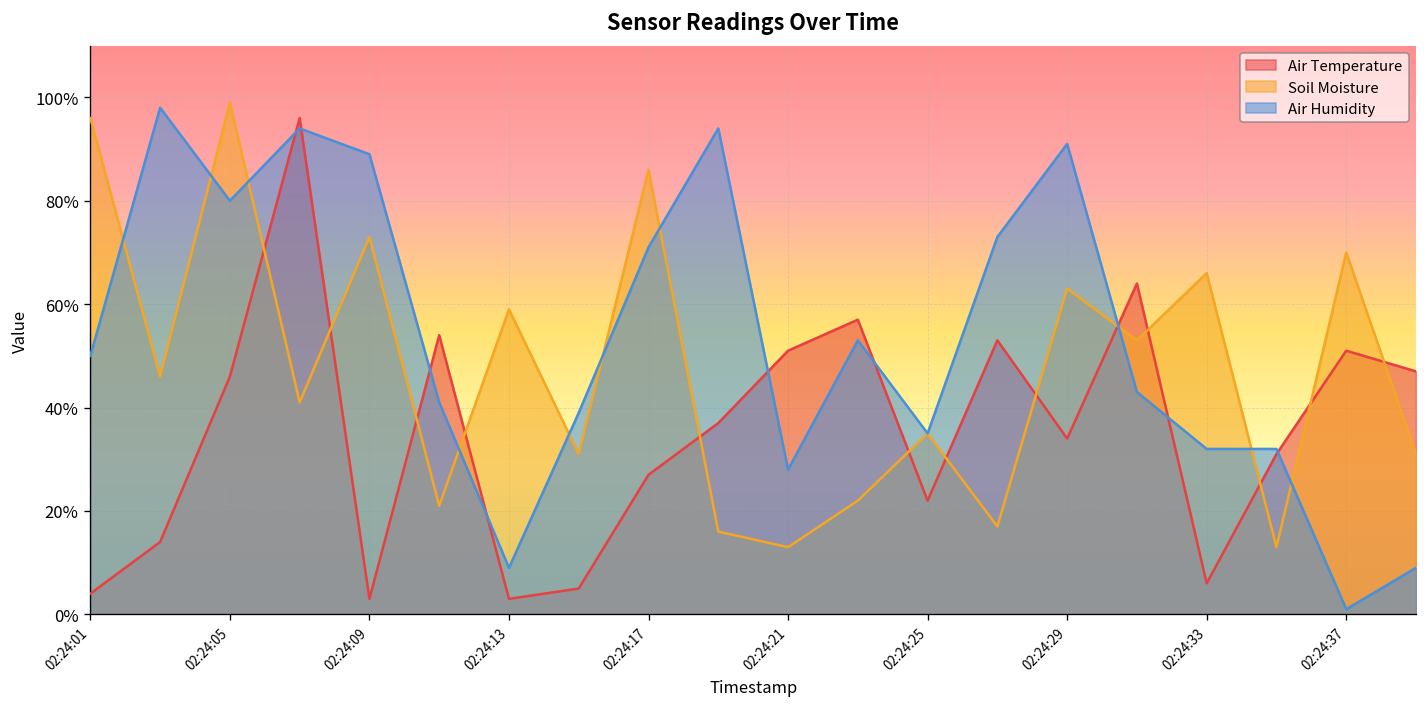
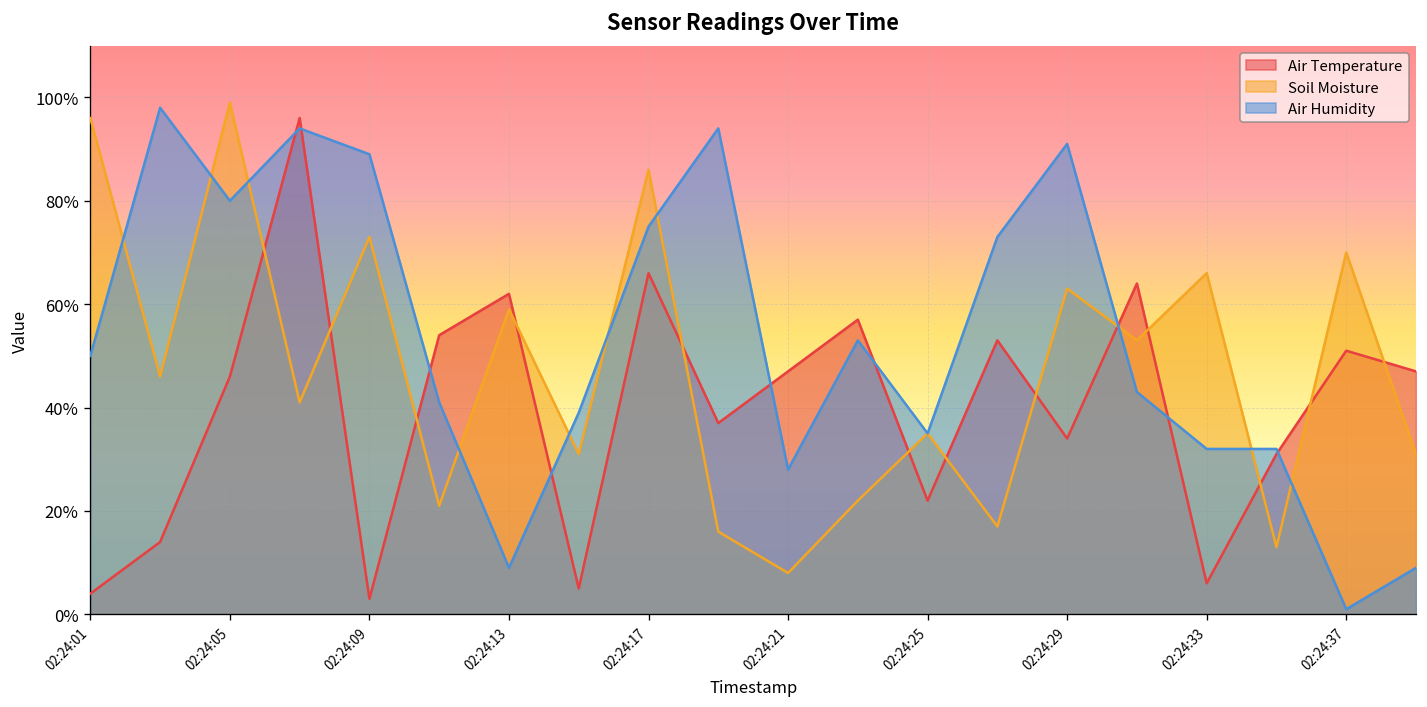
  {
    "Air Temperature": {
      "02:24:01": "4%",
      "02:24:05": "46%",
      "02:24:09": "3%",
-     "02:24:13": "3%",
-     "02:24:17": "27%",
-     "02:24:21": "51%",
+     "02:24:13": "62%",
+     "02:24:17": "66%",
+     "02:24:21": "47%",
      "02:24:25": "22%",
      "02:24:29": "34%",
      "02:24:33": "6%",
      "02:24:37": "51%"
    },
    "Soil Moisture": {
      "02:24:01": "96%",
      "02:24:05": "99%",
      "02:24:09": "73%",
      "02:24:13": "59%",
      "02:24:17": "86%",
-     "02:24:21": "13%",
+     "02:24:21": "8%",
      "02:24:29": "63%",
      "02:24:33": "66%",
      "02:24:37": "70%"
    },
    "Air Humidity": {
      "02:24:01": "50%",
      "02:24:05": "80%",
      "02:24:09": "89%",
      "02:24:13": "9%",
-     "02:24:17": "71%",
+     "02:24:17": "75%",
      "02:24:21": "28%",
      "02:24:29": "91%",
      "02:24:33": "32%",
      "02:24:37": "1%"
    }
  }
